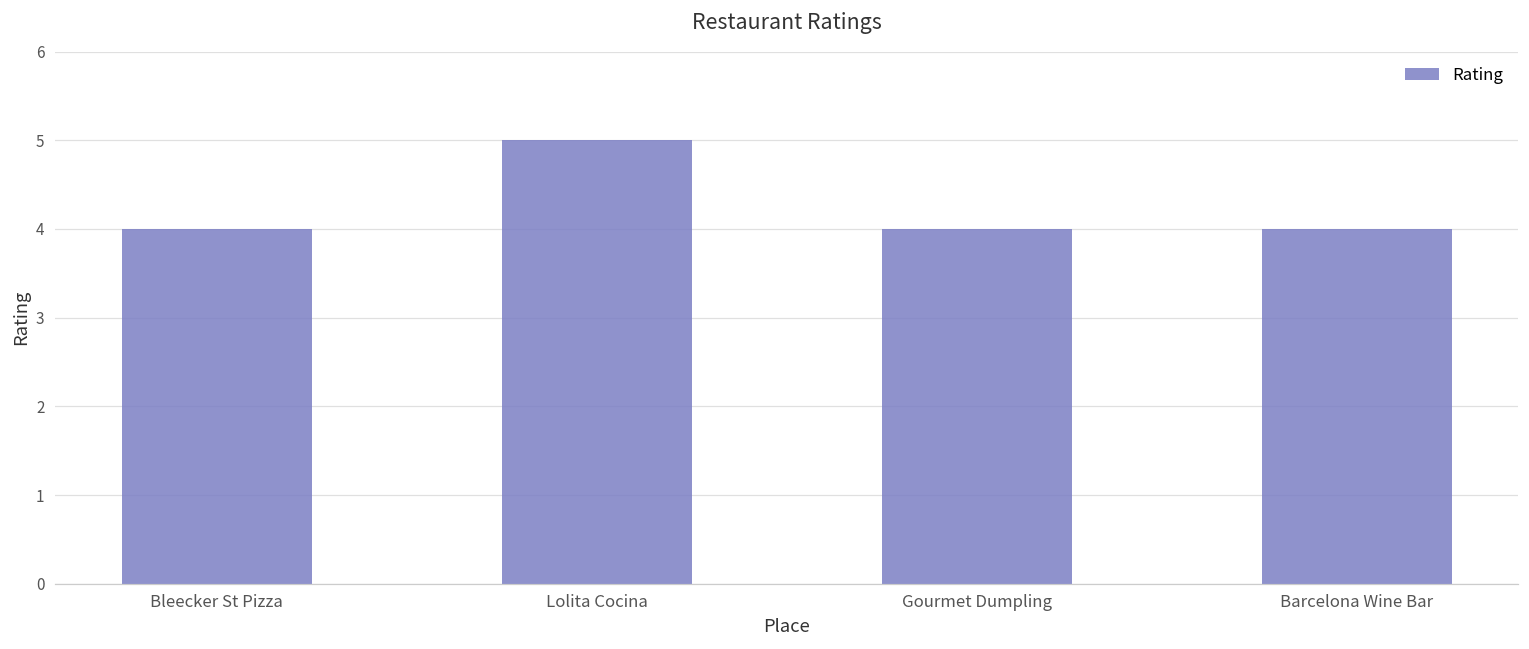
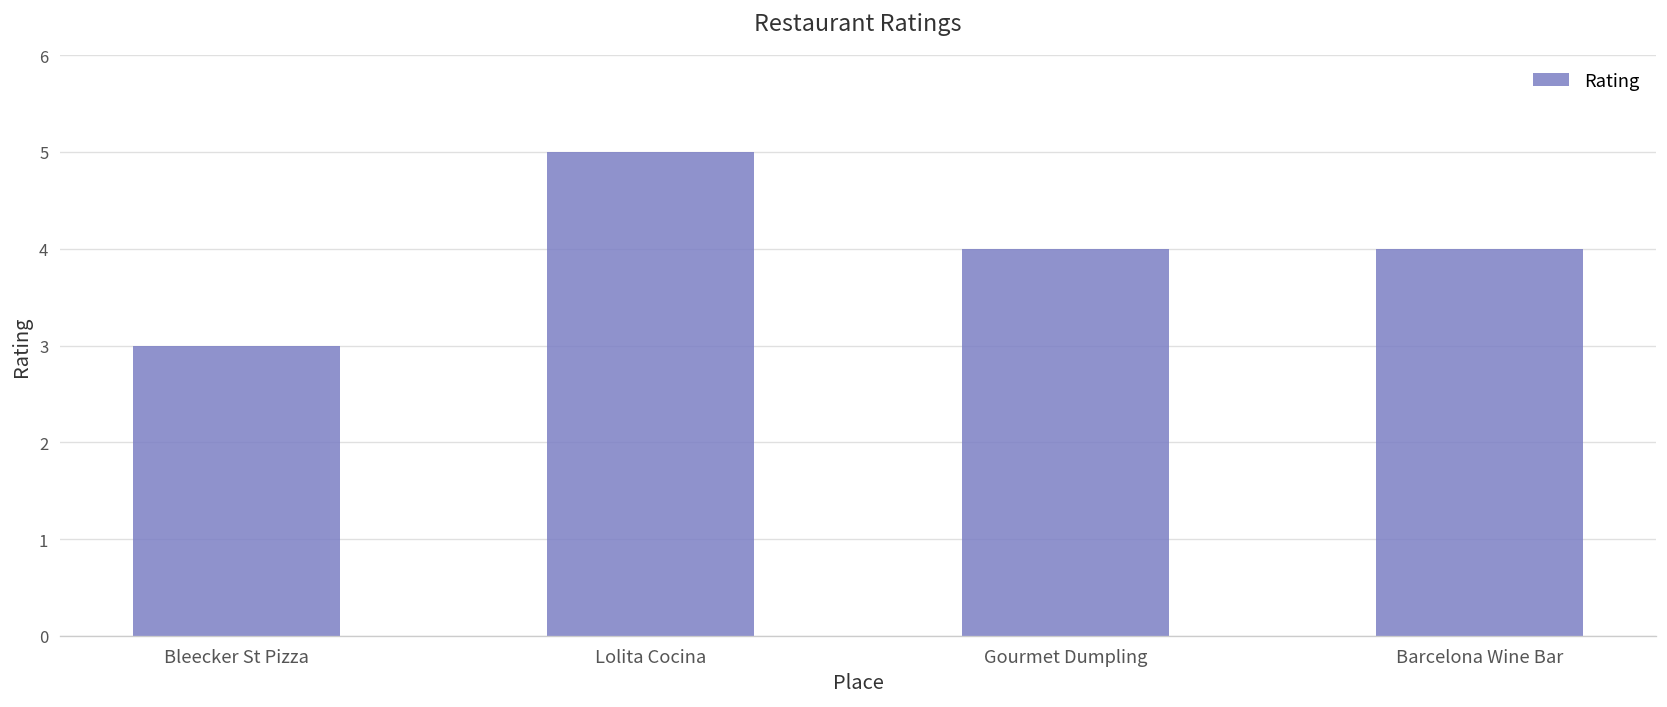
  {
-   "Bleecker St Pizza": 4,
+   "Bleecker St Pizza": 3,
    "Lolita Cocina": 5,
    "Gourmet Dumpling": 4,
    "Barcelona Wine Bar": 4
  }
